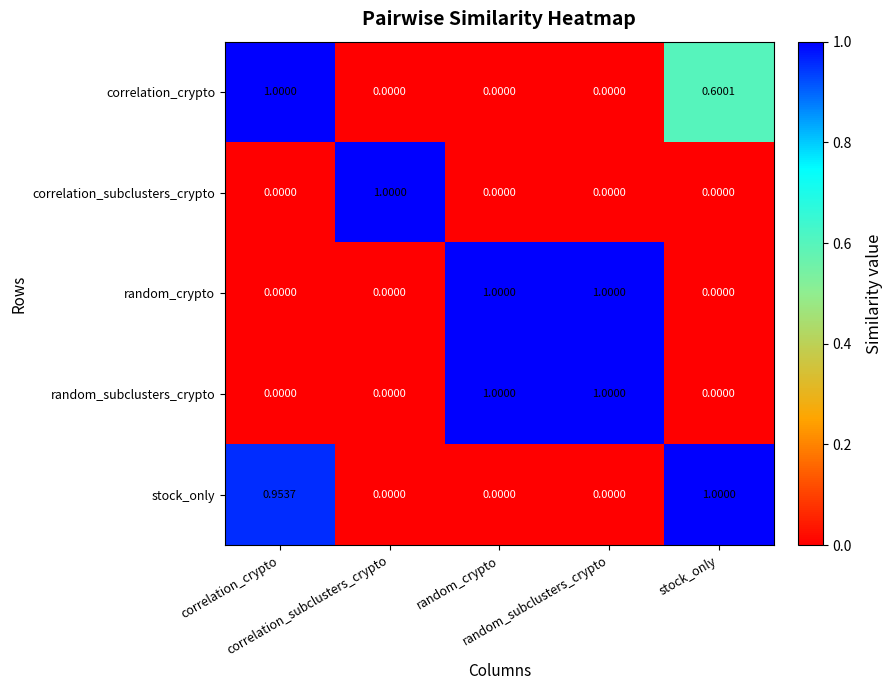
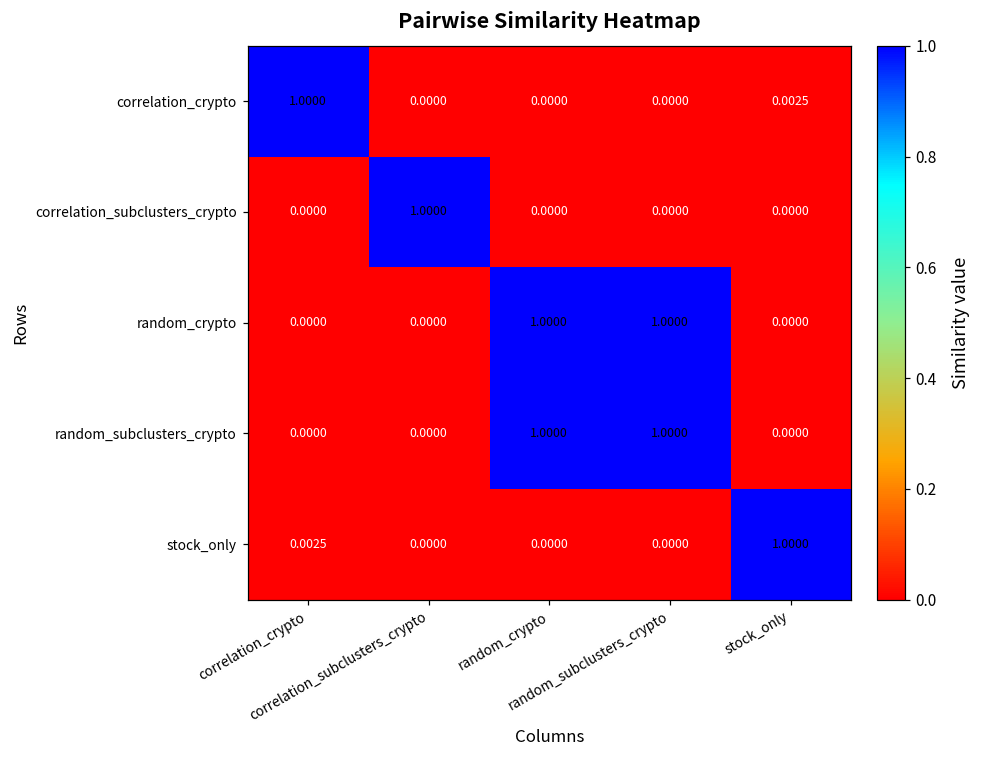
  {
    "correlation_crypto": {
      "correlation_crypto": 1.0000,
      "correlation_subclusters_crypto": 0.0000,
      "random_crypto": 0.0000,
      "random_subclusters_crypto": 0.0000,
-     "stock_only": 0.6001
+     "stock_only": 0.0025
    },
    "correlation_subclusters_crypto": {
      "correlation_crypto": 0.0000,
      "correlation_subclusters_crypto": 1.0000,
      "random_crypto": 0.0000,
      "random_subclusters_crypto": 0.0000,
      "stock_only": 0.0000
    },
    "random_crypto": {
      "correlation_crypto": 0.0000,
      "correlation_subclusters_crypto": 0.0000,
      "random_crypto": 1.0000,
      "random_subclusters_crypto": 1.0000,
      "stock_only": 0.0000
    },
    "random_subclusters_crypto": {
      "correlation_crypto": 0.0000,
      "correlation_subclusters_crypto": 0.0000,
      "random_crypto": 1.0000,
      "random_subclusters_crypto": 1.0000,
      "stock_only": 0.0000
    },
    "stock_only": {
-     "correlation_crypto": 0.9537,
+     "correlation_crypto": 0.0025,
      "correlation_subclusters_crypto": 0.0000,
      "random_crypto": 0.0000,
      "random_subclusters_crypto": 0.0000,
      "stock_only": 1.0000
    }
  }
